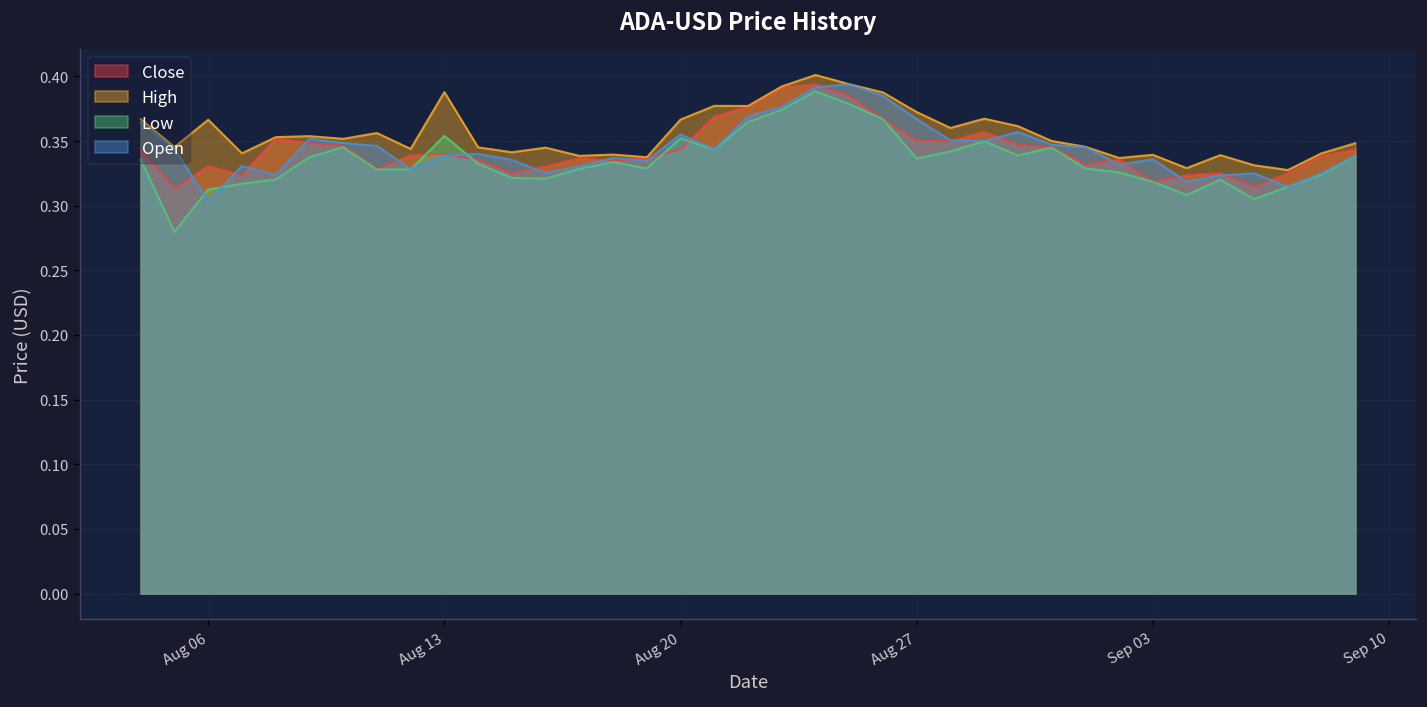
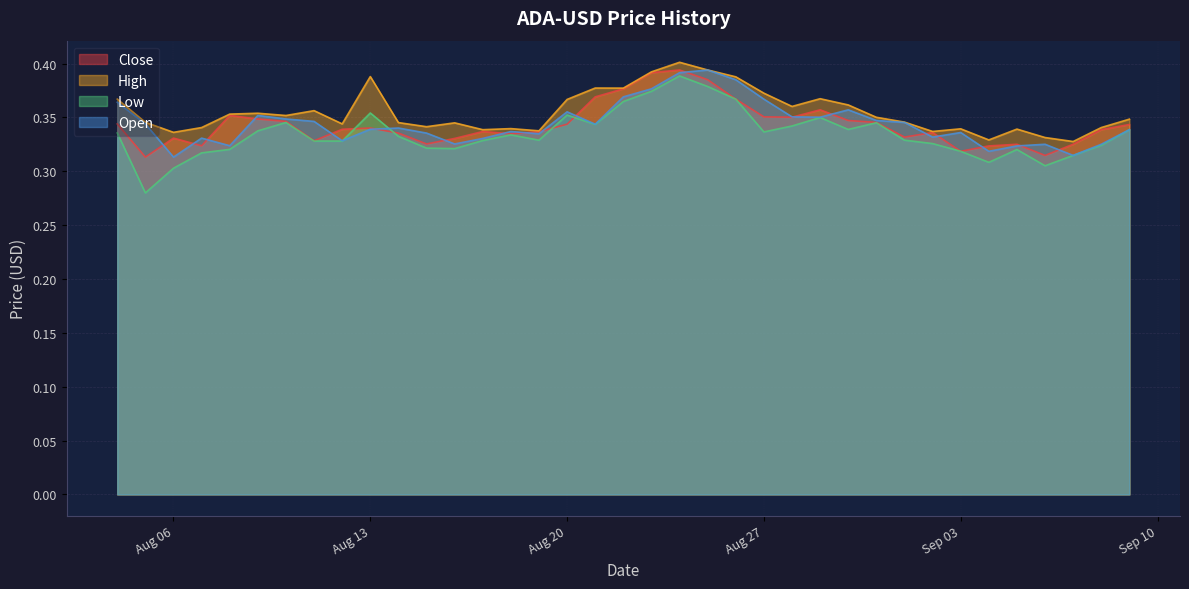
  {
    "Close": {
      "Aug 06": 0.331,
      "Aug 20": 0.344,
      "Aug 27": 0.351
    },
    "High": {
-     "Aug 06": 0.367,
+     "Aug 06": 0.336,
      "Aug 13": 0.388,
      "Aug 20": 0.367,
      "Aug 27": 0.372,
      "Sep 03": 0.339
    },
    "Low": {
-     "Aug 06": 0.313,
+     "Aug 06": 0.303,
      "Aug 13": 0.354,
      "Aug 20": 0.352,
      "Aug 27": 0.337
    },
    "Open": {
-     "Aug 06": 0.303,
+     "Aug 06": 0.313,
      "Aug 20": 0.355,
      "Aug 27": 0.367,
      "Sep 03": 0.336
    }
  }
